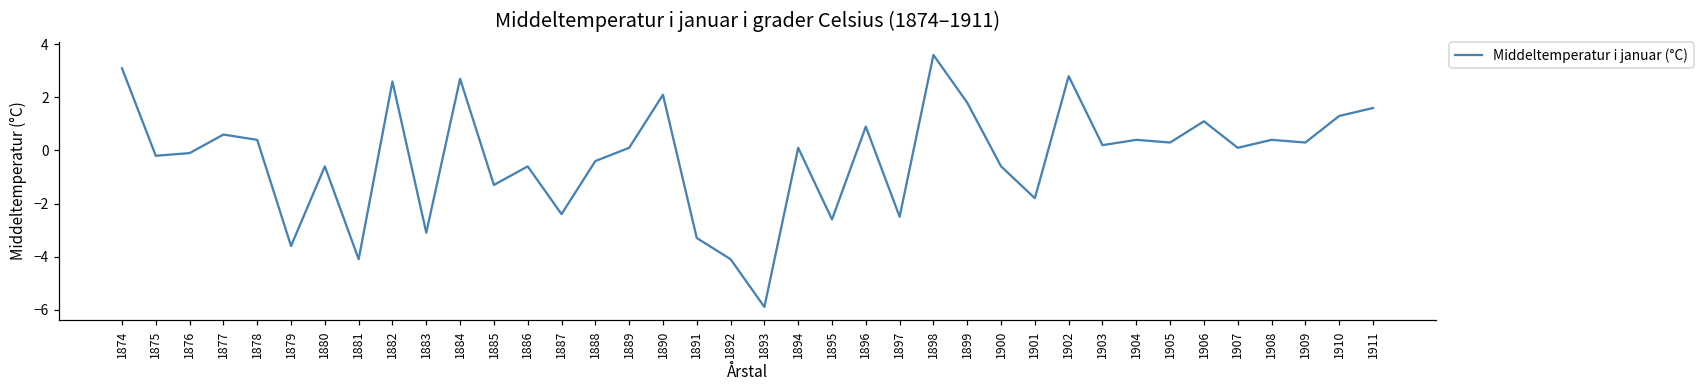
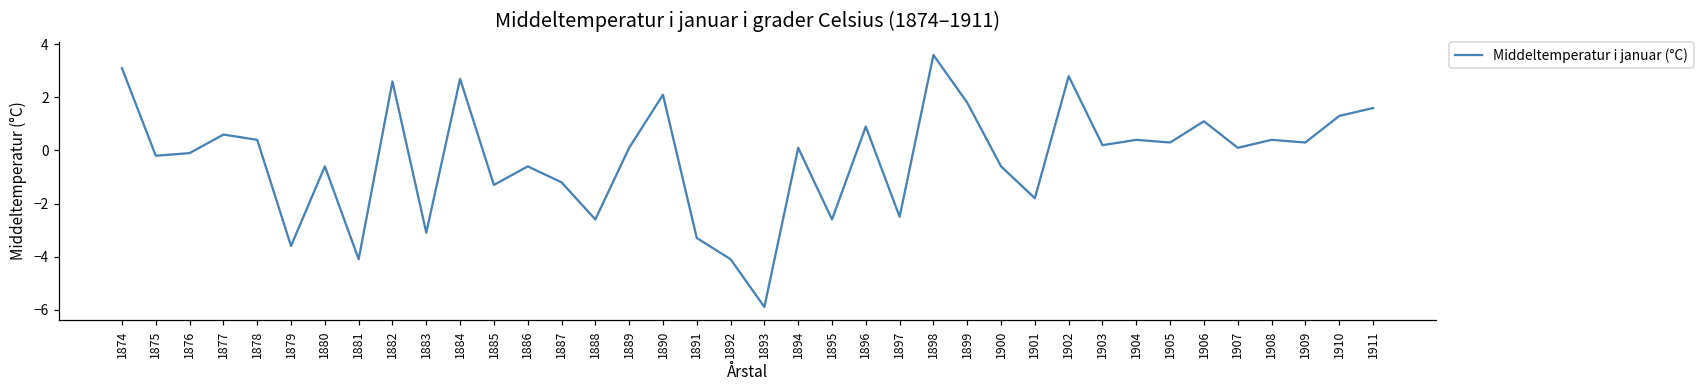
  {
    "1874": 3.1,
    "1875": -0.2,
    "1876": -0.1,
    "1877": 0.6,
    "1878": 0.4,
    "1879": -3.6,
    "1880": -0.6,
    "1881": -4.1,
    "1882": 2.6,
    "1883": -3.1,
    "1884": 2.7,
    "1885": -1.3,
    "1886": -0.6,
-   "1887": -2.4,
-   "1888": -0.4,
+   "1887": -1.2,
+   "1888": -2.6,
    "1889": 0.1,
    "1890": 2.1,
    "1891": -3.3,
    "1892": -4.1,
    "1893": -5.9,
    "1894": 0.1,
    "1895": -2.6,
    "1896": 0.9,
    "1897": -2.5,
    "1898": 3.6,
    "1899": 1.8,
    "1900": -0.6,
    "1901": -1.8,
    "1902": 2.8,
    "1903": 0.2,
    "1904": 0.4,
    "1905": 0.3,
    "1906": 1.1,
    "1907": 0.1,
    "1908": 0.4,
    "1909": 0.3,
    "1910": 1.3,
    "1911": 1.6
  }
